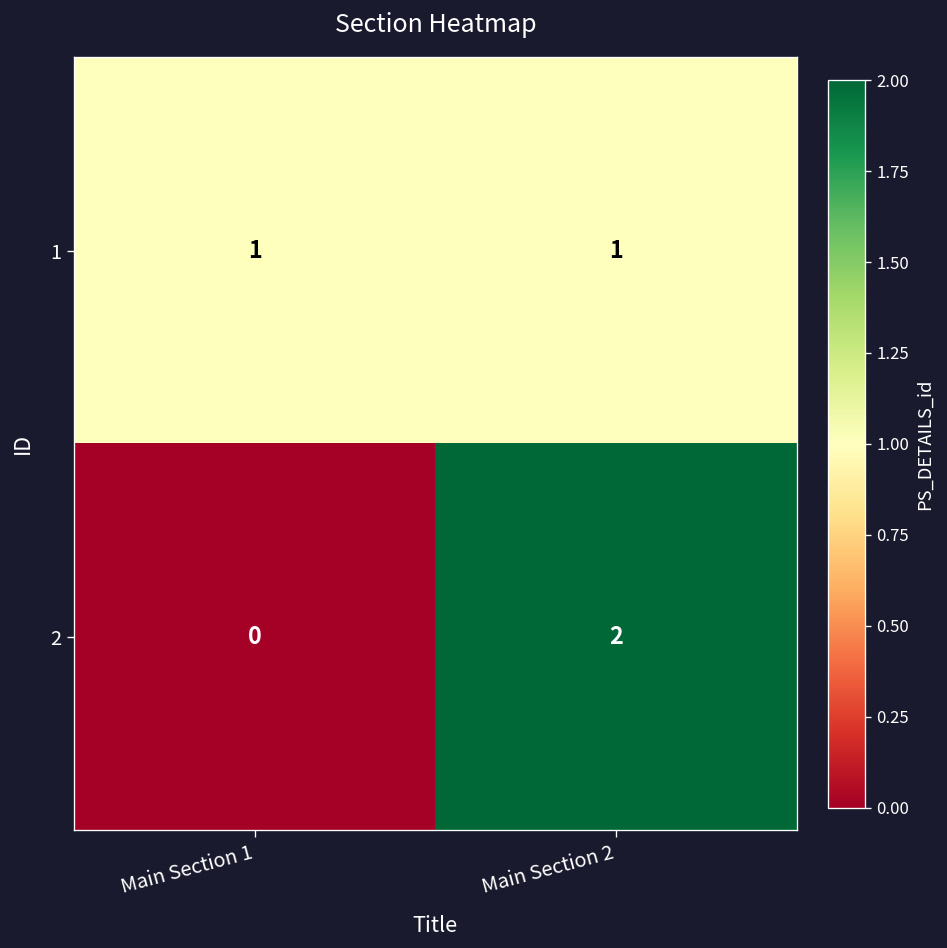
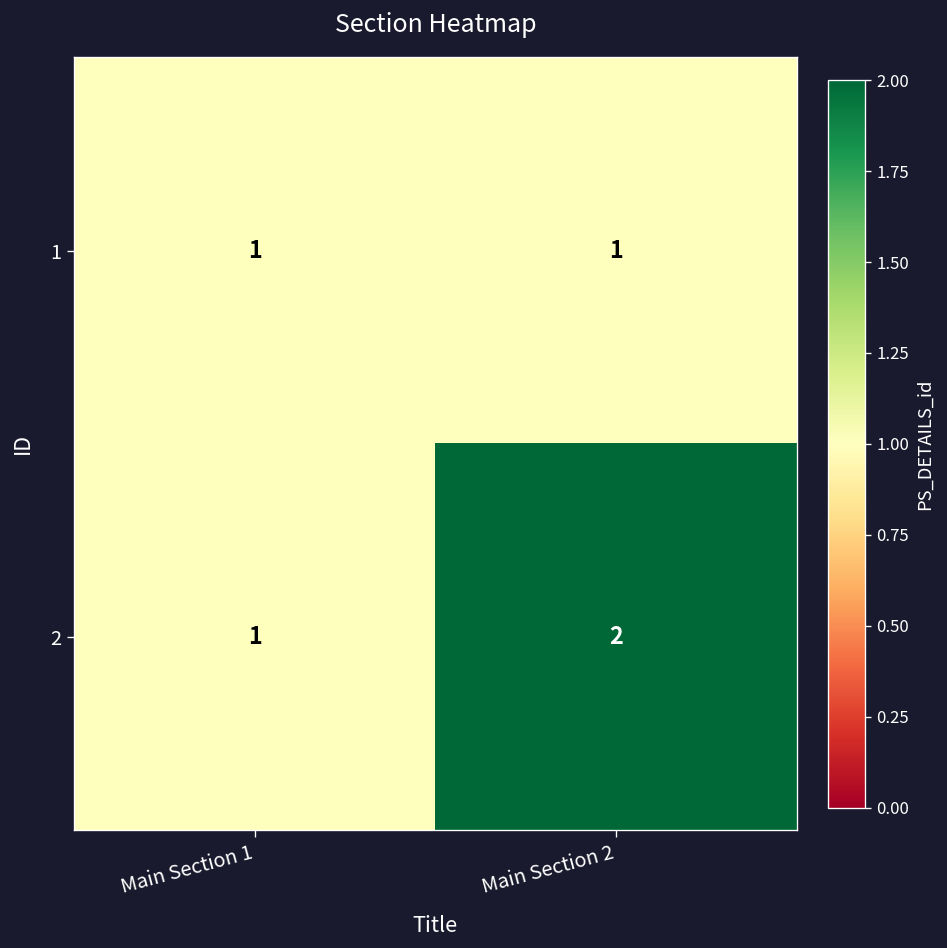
  {
    "1": {
      "Main Section 1": 1,
      "Main Section 2": 1
    },
    "2": {
-     "Main Section 1": 0,
+     "Main Section 1": 1,
      "Main Section 2": 2
    }
  }
